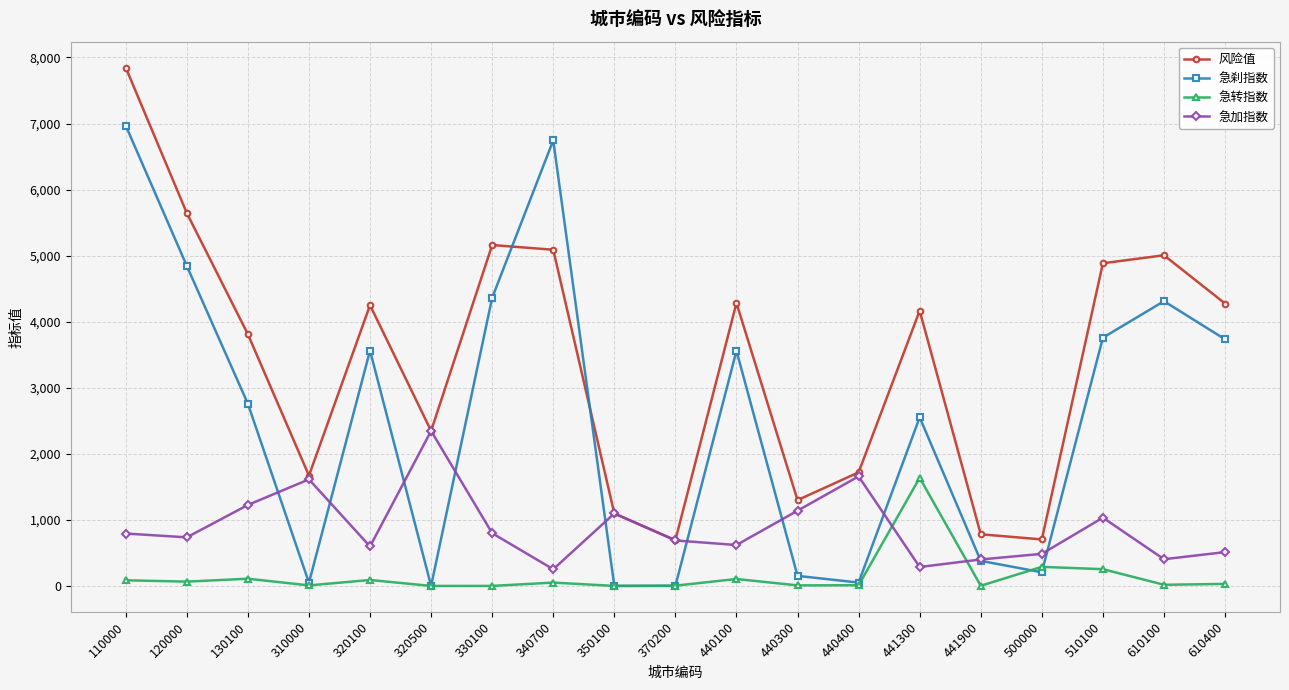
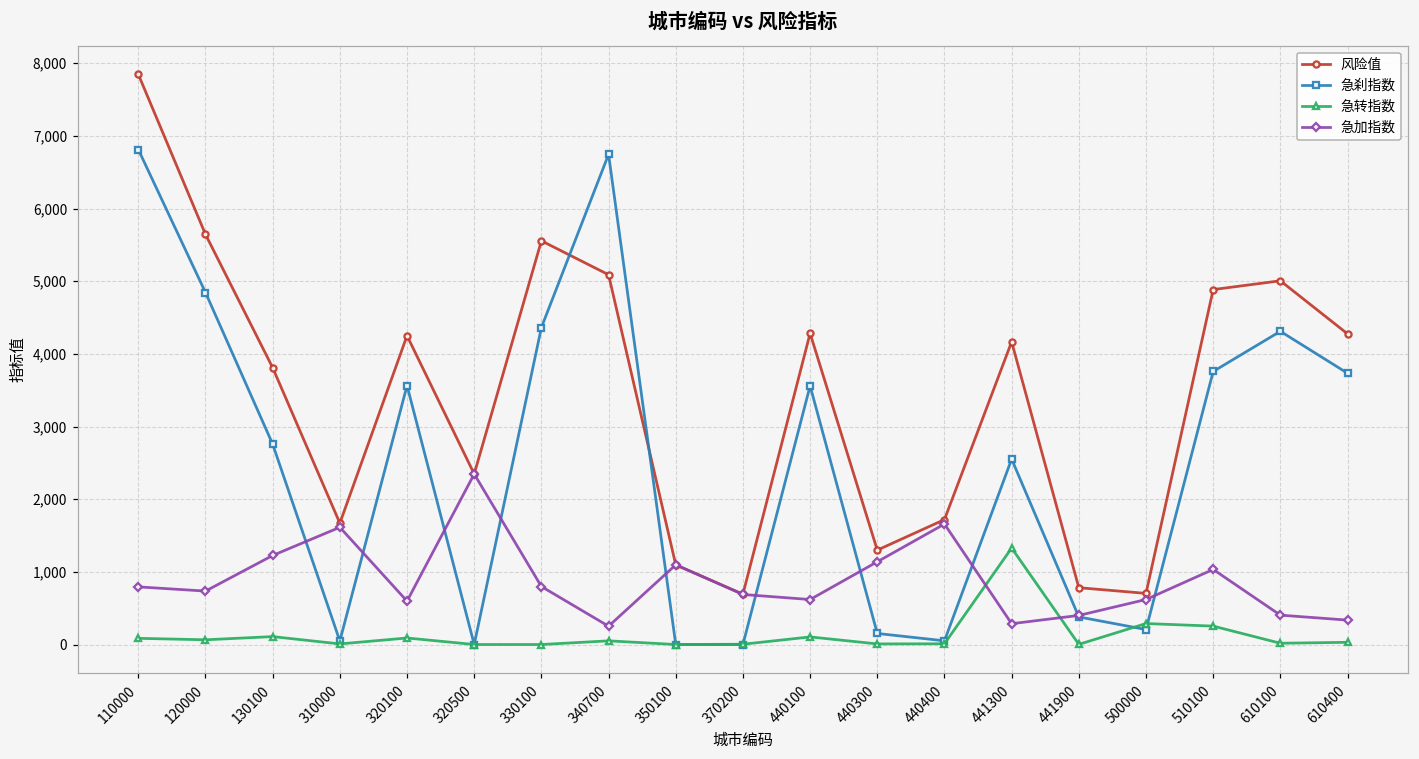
  {
    "风险值": {
      "110000": "7,800",
      "120000": "5,600",
      "130100": "3,800",
      "310000": "1,700",
      "320100": "4,200",
-     "330100": "5,200",
+     "330100": "5,600",
      "340700": "5,100",
      "440100": "4,300",
      "440300": "1,300",
      "440400": "1,700",
      "441300": "4,200",
      "441900": "800",
      "500000": "700",
      "510100": "4,900",
      "610100": "5,000",
      "610400": "4,300"
    },
    "急刹指数": {
-     "110000": "7,000",
+     "110000": "6,800",
      "120000": "4,800",
      "130100": "2,800",
      "310000": "0",
      "320100": "3,600",
      "330100": "4,400",
      "340700": "6,700",
      "440100": "3,600",
      "440300": "200",
      "440400": "100",
      "441300": "2,600",
      "500000": "200",
      "510100": "3,800",
      "610100": "4,300",
      "610400": "3,700"
    },
    "急转指数": {
      "110000": "100",
      "120000": "100",
      "130100": "100",
      "310000": "0",
      "320100": "100",
      "330100": "0",
      "340700": "100",
      "440100": "100",
      "440300": "0",
      "440400": "0",
-     "441300": "1,600",
+     "441300": "1,300",
      "441900": "0",
      "500000": "300",
      "510100": "300",
      "610100": "0",
      "610400": "0"
    },
    "急加指数": {
      "110000": "800",
      "120000": "700",
      "130100": "1,200",
      "310000": "1,600",
      "320100": "600",
      "330100": "800",
      "340700": "300",
      "440100": "600",
      "440300": "1,100",
      "440400": "1,700",
      "441300": "300",
-     "500000": "500",
+     "500000": "600",
      "510100": "1,000",
      "610100": "400",
-     "610400": "500"
+     "610400": "300"
    }
  }
